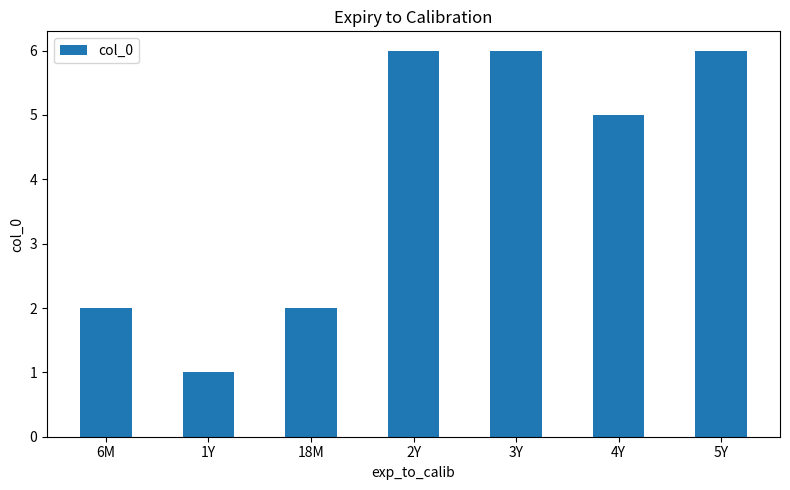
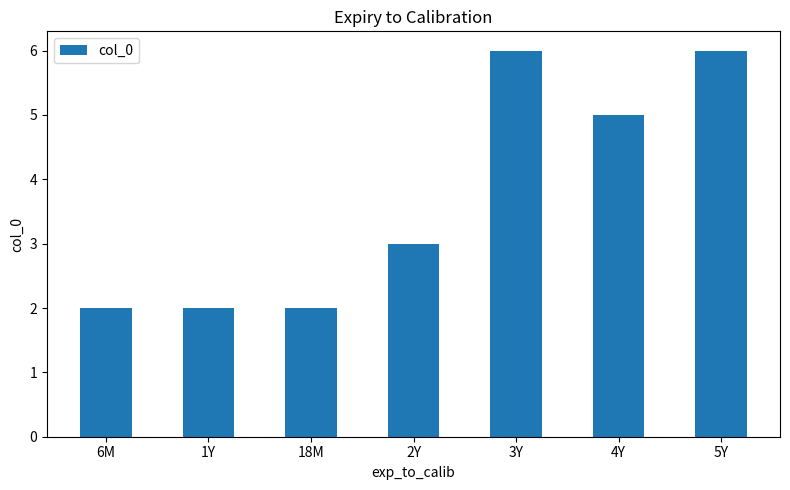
  {
    "6M": 2,
-   "1Y": 1,
+   "1Y": 2,
    "18M": 2,
-   "2Y": 6,
+   "2Y": 3,
    "3Y": 6,
    "4Y": 5,
    "5Y": 6
  }
